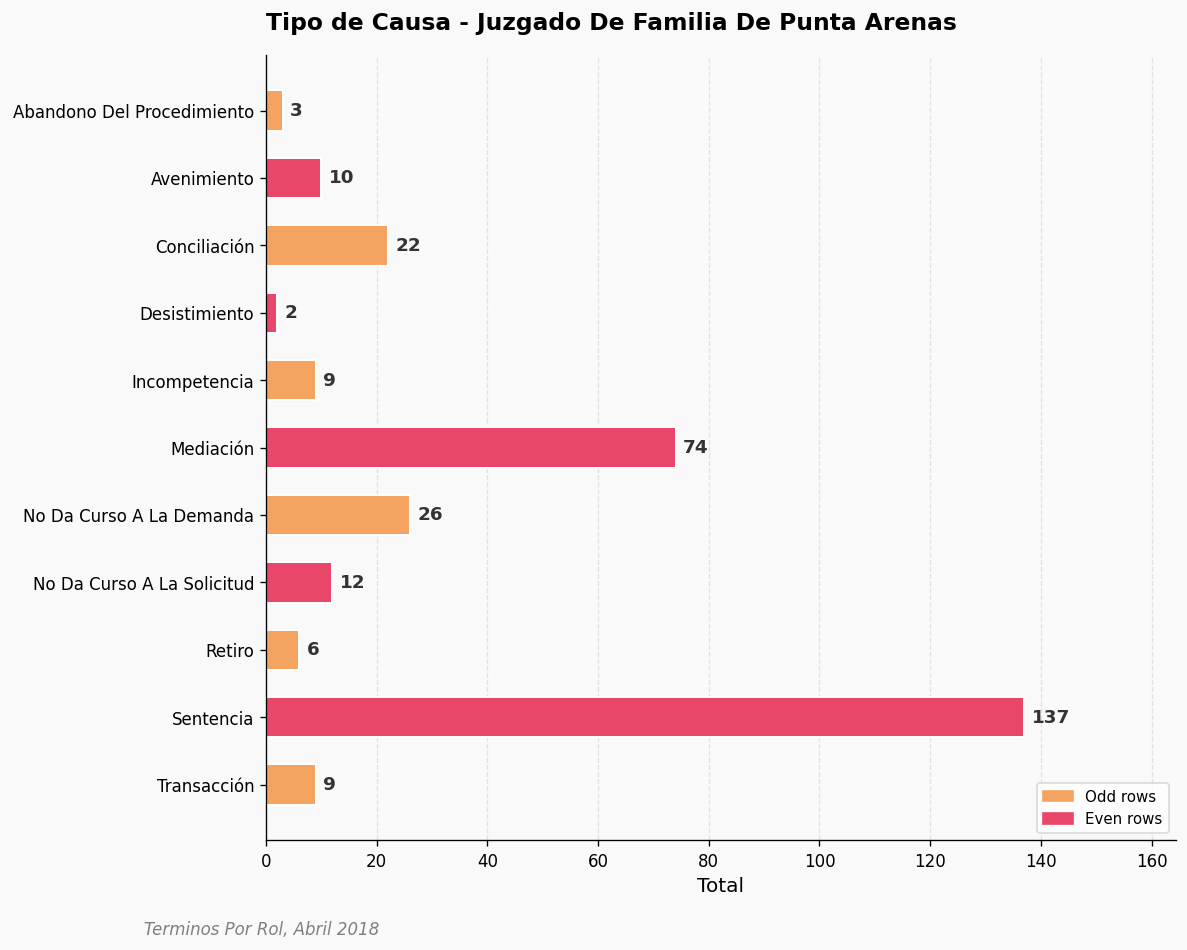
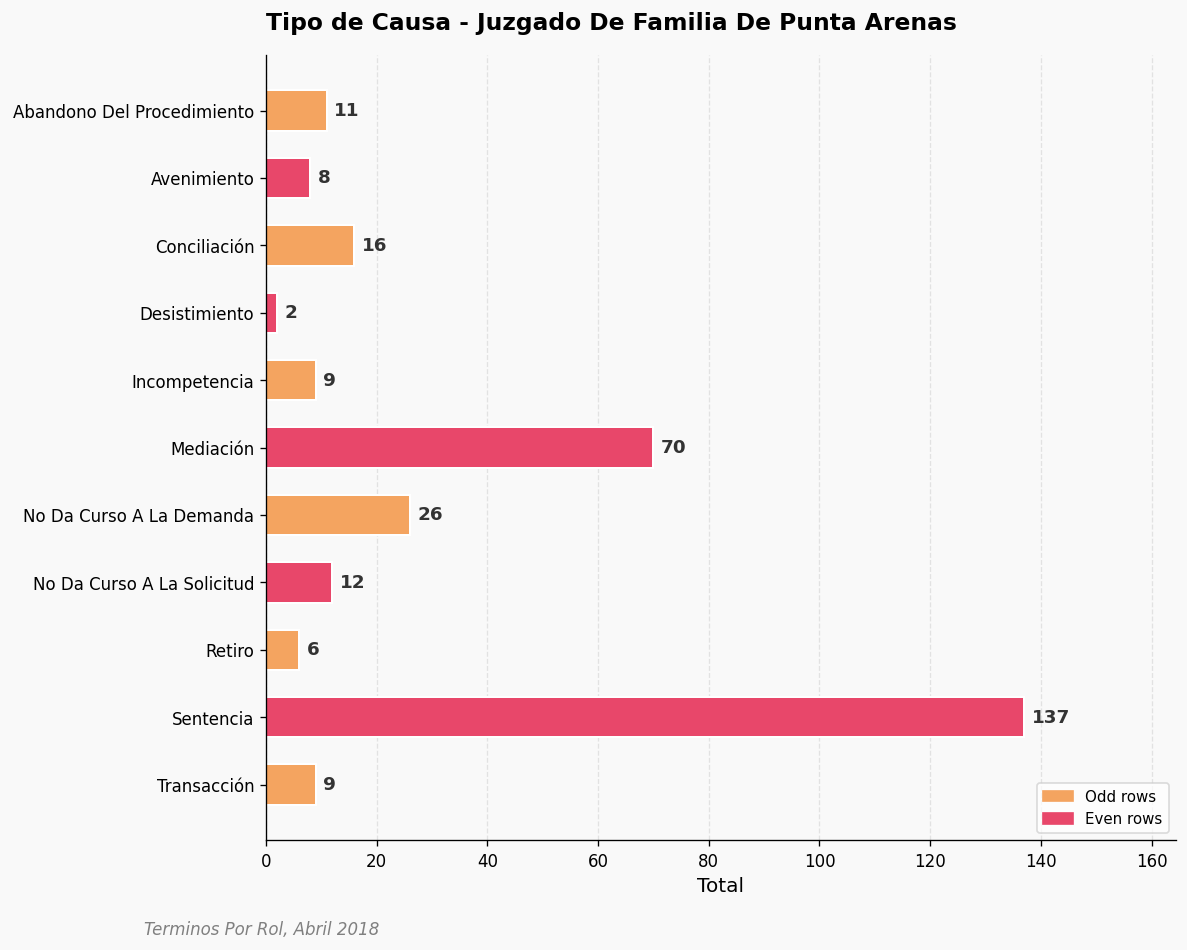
  {
-   "Abandono Del Procedimiento": 3,
-   "Avenimiento": 10,
-   "Conciliación": 22,
+   "Abandono Del Procedimiento": 11,
+   "Avenimiento": 8,
+   "Conciliación": 16,
    "Desistimiento": 2,
    "Incompetencia": 9,
-   "Mediación": 74,
+   "Mediación": 70,
    "No Da Curso A La Demanda": 26,
    "No Da Curso A La Solicitud": 12,
    "Retiro": 6,
    "Sentencia": 137,
    "Transacción": 9
  }
